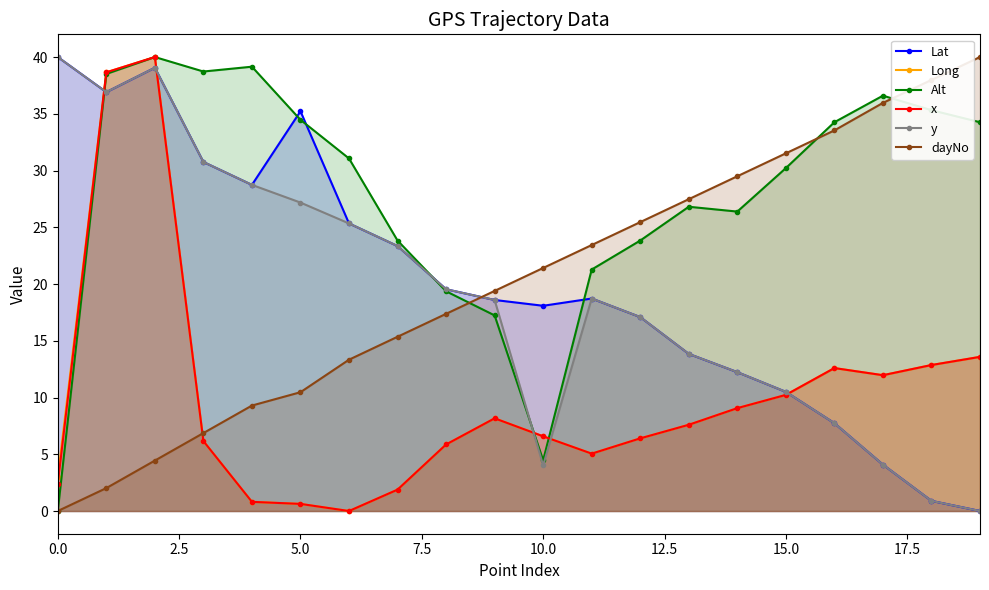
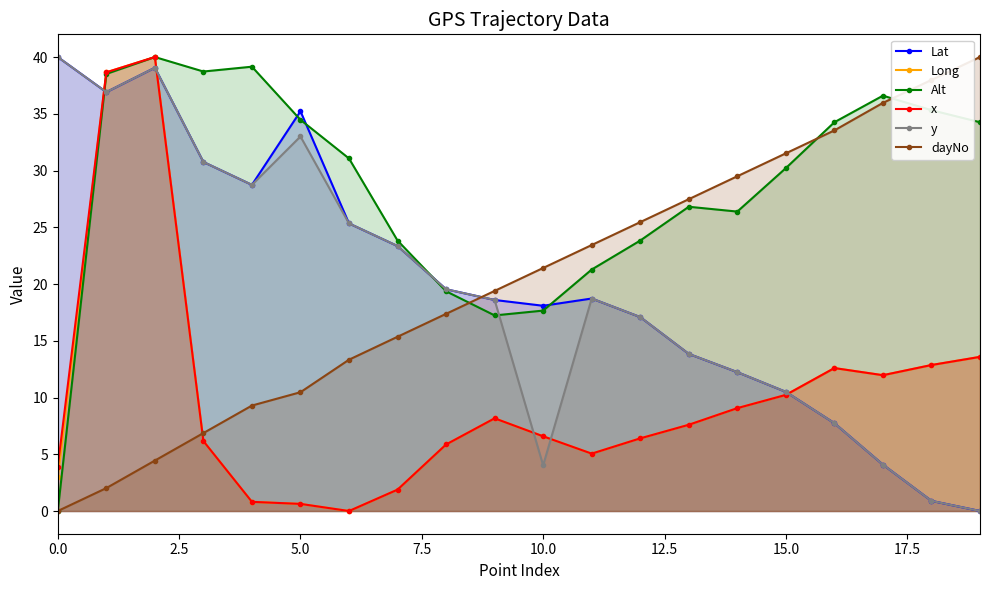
  {
    "Lat": {
      "5.0": 35.2,
      "10.0": 18.1
    },
    "Long": {
      "0.0": 3.0
    },
    "Alt": {
      "5.0": 34.5,
-     "10.0": 4.5,
+     "10.0": 17.7,
      "15.0": 30.2
    },
    "x": {
-     "0.0": 2.4
+     "0.0": 3.9
    },
    "y": {
-     "5.0": 27.2,
+     "5.0": 33.0,
      "10.0": 4.0
    },
    "dayNo": {
      "5.0": 10.5,
      "10.0": 21.4,
      "15.0": 31.5
    }
  }
